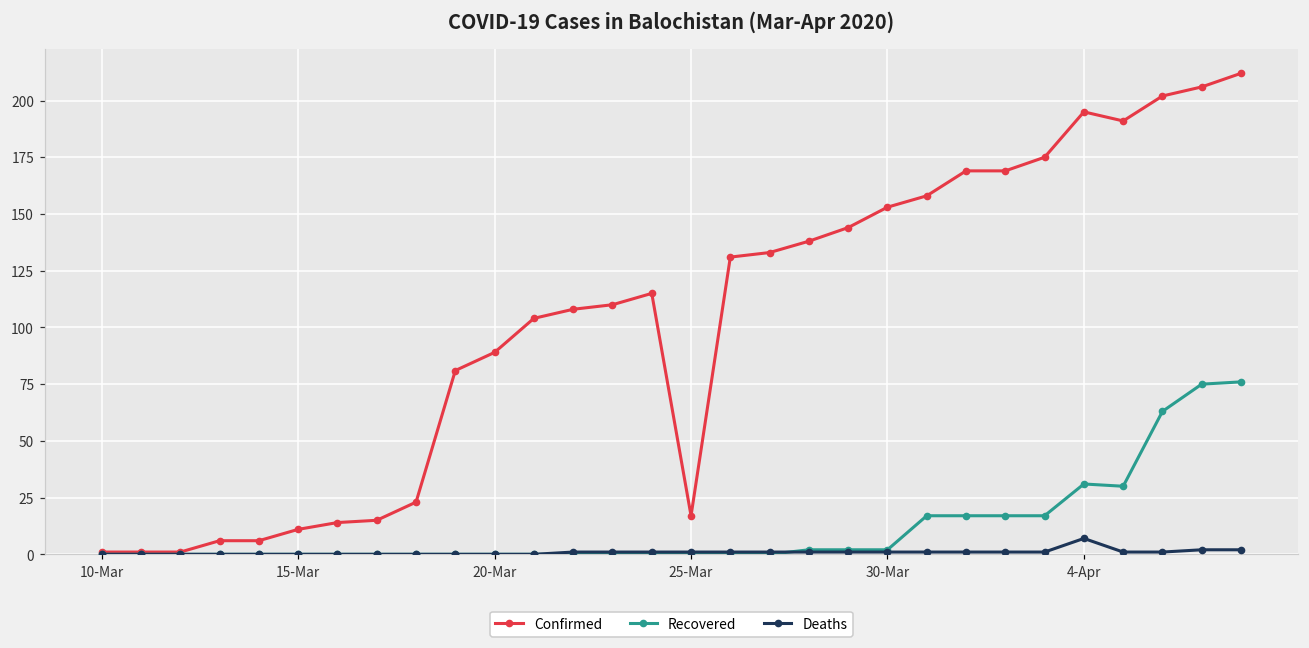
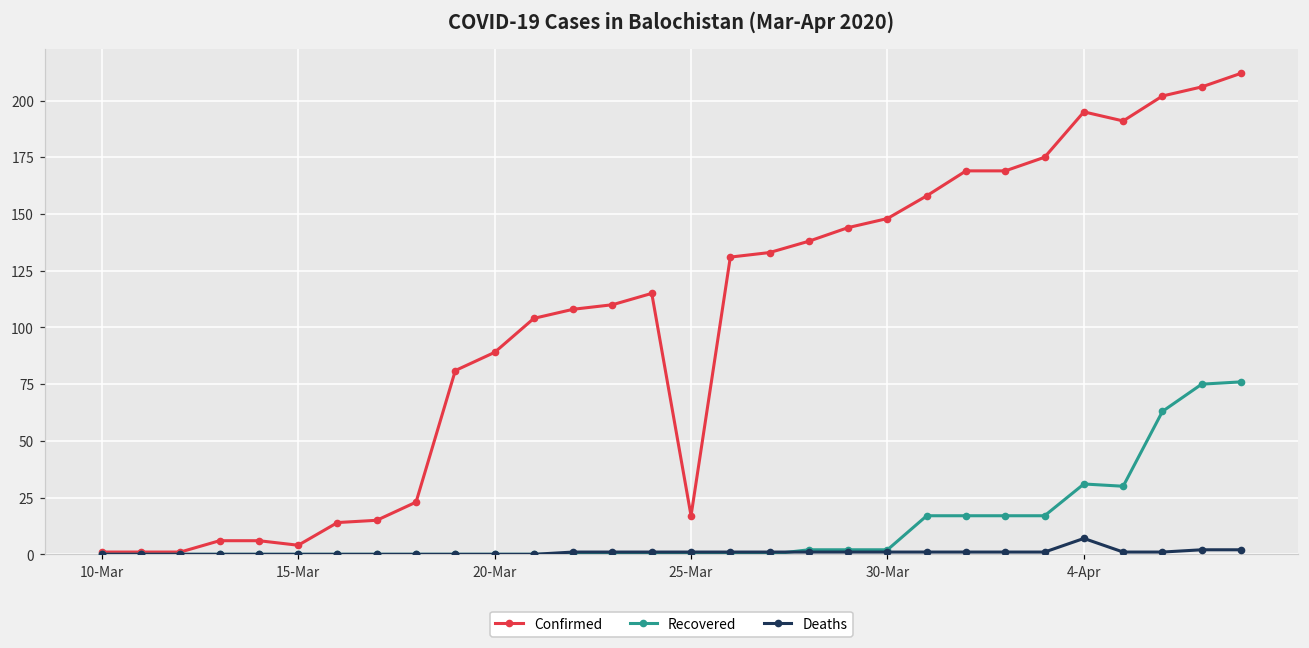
  {
    "Confirmed": {
-     "15-Mar": 11,
+     "15-Mar": 4,
      "20-Mar": 89,
      "25-Mar": 17,
-     "30-Mar": 153,
+     "30-Mar": 148,
      "4-Apr": 195
    },
    "Recovered": {
      "4-Apr": 31
    },
    "Deaths": {
      "4-Apr": 7
    }
  }
